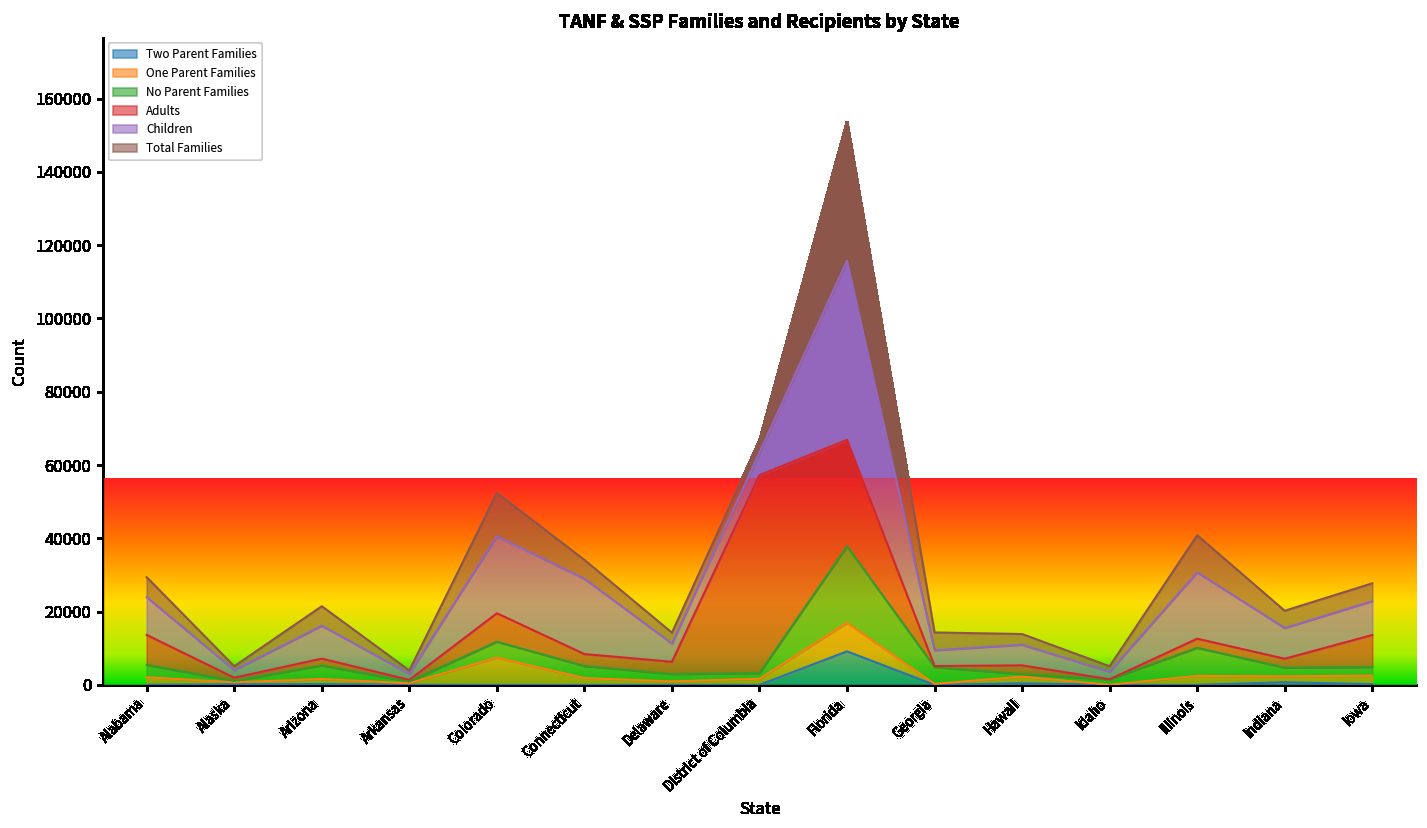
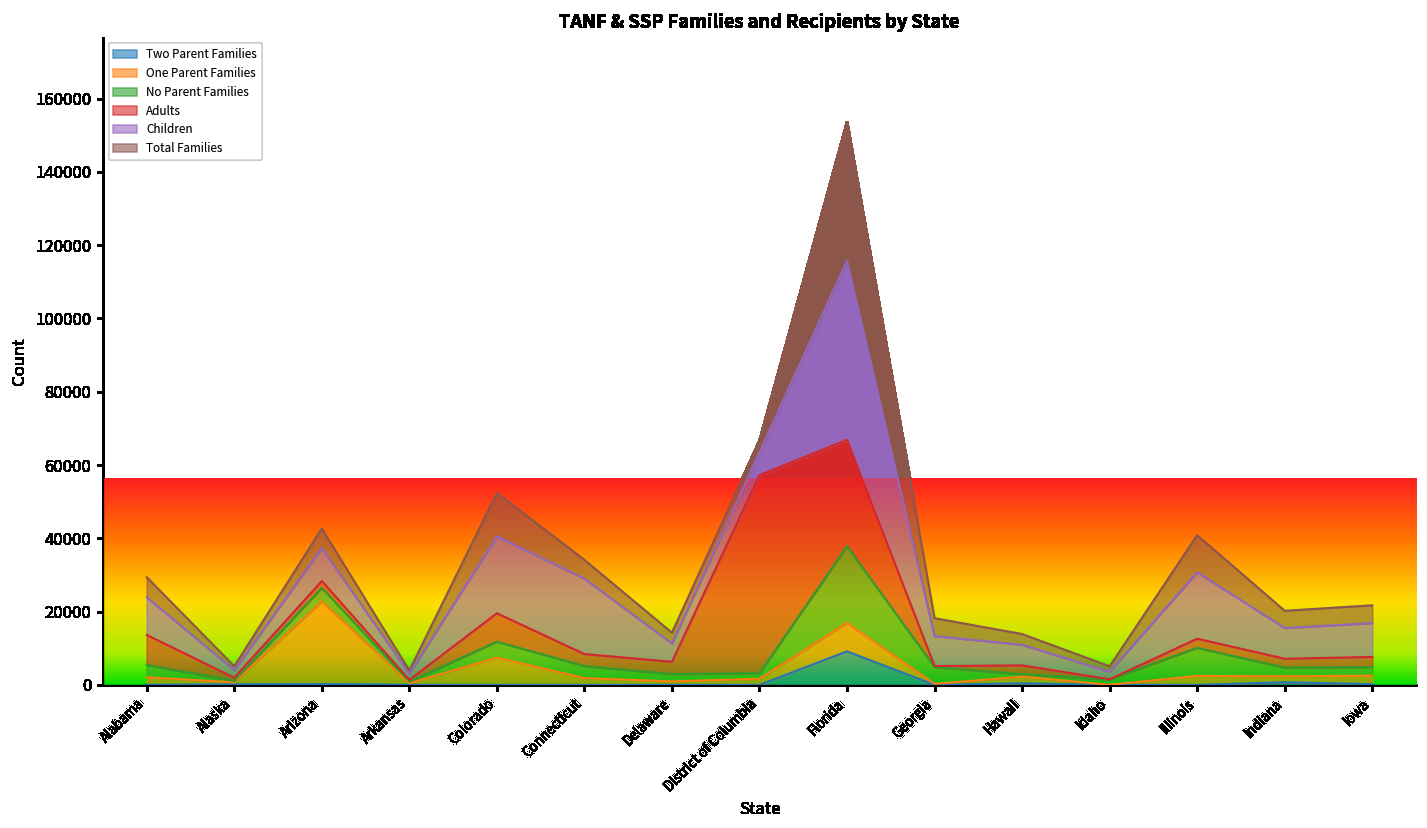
  {
    "Two Parent Families": {
      "Alabama": 0,
      "Arizona": 0,
      "Colorado": 0,
      "Connecticut": 0,
      "Delaware": 0,
      "District of Columbia": 0,
      "Florida": 9000,
      "Hawaii": 0,
      "Illinois": 0,
      "Indiana": 1000,
      "Iowa": 0
    },
    "One Parent Families": {
      "Alabama": 2000,
-     "Arizona": 1000,
+     "Arizona": 23000,
      "Colorado": 7000,
      "Connecticut": 2000,
      "Delaware": 1000,
      "District of Columbia": 2000,
      "Florida": 8000,
      "Illinois": 2000,
      "Indiana": 2000,
      "Iowa": 2000
    },
    "No Parent Families": {
      "Alabama": 5000,
      "Colorado": 12000,
      "Connecticut": 5000,
      "Delaware": 3000,
      "District of Columbia": 3000,
      "Florida": 38000,
      "Illinois": 10000,
      "Indiana": 5000,
      "Iowa": 5000
    },
    "Adults": {
      "Alabama": 8000,
      "Alaska": 1000,
      "Arizona": 2000,
      "Colorado": 8000,
      "Connecticut": 3000,
      "Delaware": 3000,
      "District of Columbia": 54000,
      "Florida": 29000,
      "Hawaii": 2000,
      "Illinois": 2000,
      "Indiana": 2000,
-     "Iowa": 9000
+     "Iowa": 3000
    },
    "Children": {
      "Alabama": 10000,
      "Alaska": 2000,
      "Arizona": 9000,
      "Arkansas": 2000,
      "Colorado": 21000,
      "Connecticut": 21000,
      "Delaware": 5000,
      "District of Columbia": 6000,
      "Florida": 49000,
-     "Georgia": 4000,
+     "Georgia": 8000,
      "Hawaii": 6000,
      "Idaho": 2000,
      "Illinois": 18000,
      "Indiana": 8000,
      "Iowa": 9000
    },
    "Total Families": {
      "Alabama": 5000,
      "Alaska": 1000,
      "Arizona": 5000,
      "Arkansas": 1000,
      "Colorado": 12000,
      "Connecticut": 5000,
      "Delaware": 3000,
      "District of Columbia": 3000,
      "Florida": 38000,
      "Georgia": 5000,
      "Hawaii": 3000,
      "Idaho": 1000,
      "Illinois": 10000,
      "Indiana": 5000,
      "Iowa": 5000
    }
  }
